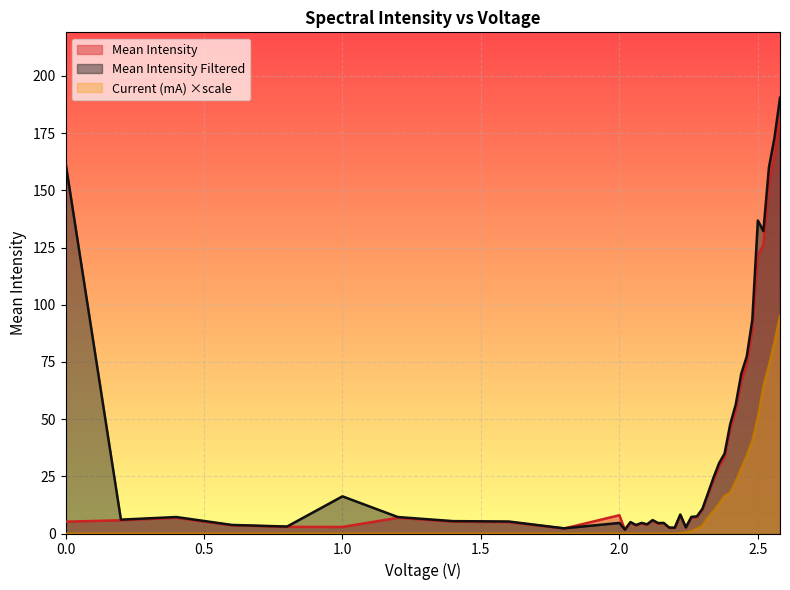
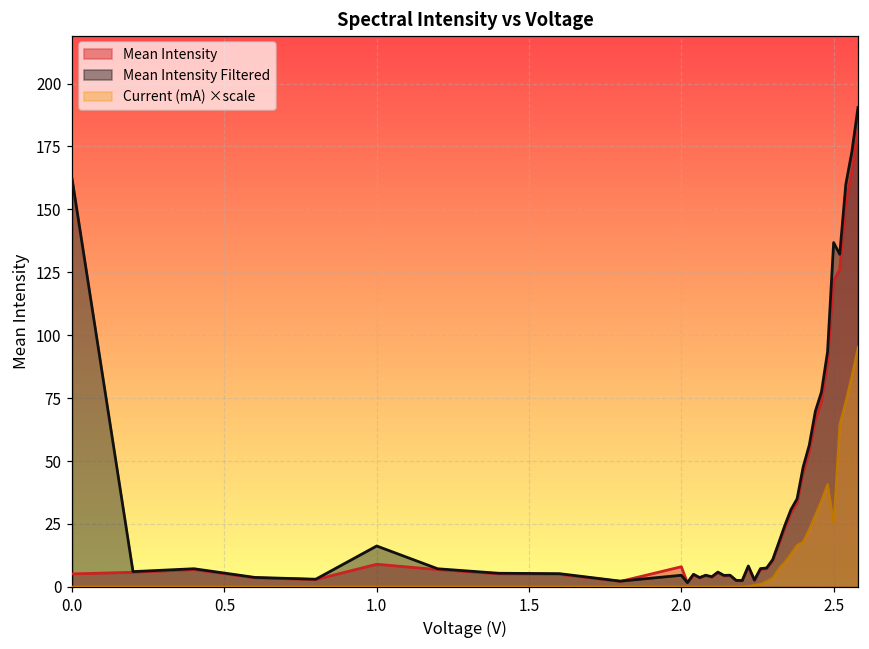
  {
    "Mean Intensity": {
      "0.0": 5,
-     "1.0": 3,
+     "1.0": 9,
      "2.0": 8,
      "2.5": 122
    },
    "Mean Intensity Filtered": {
      "0.0": 162,
      "1.0": 16,
      "2.0": 5,
      "2.5": 137
    },
    "Current (mA) ×scale": {
      "0.0": 0,
      "1.0": 0,
      "2.0": 0,
-     "2.5": 51
+     "2.5": 25
    }
  }
